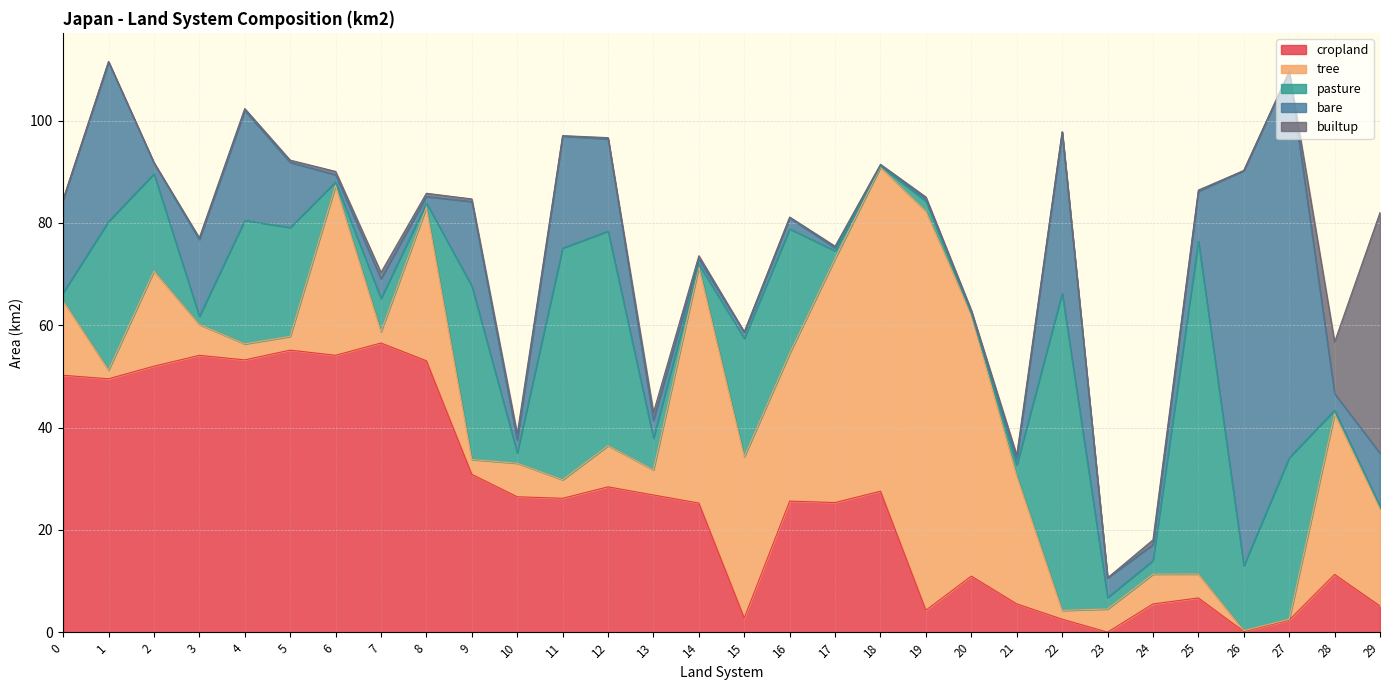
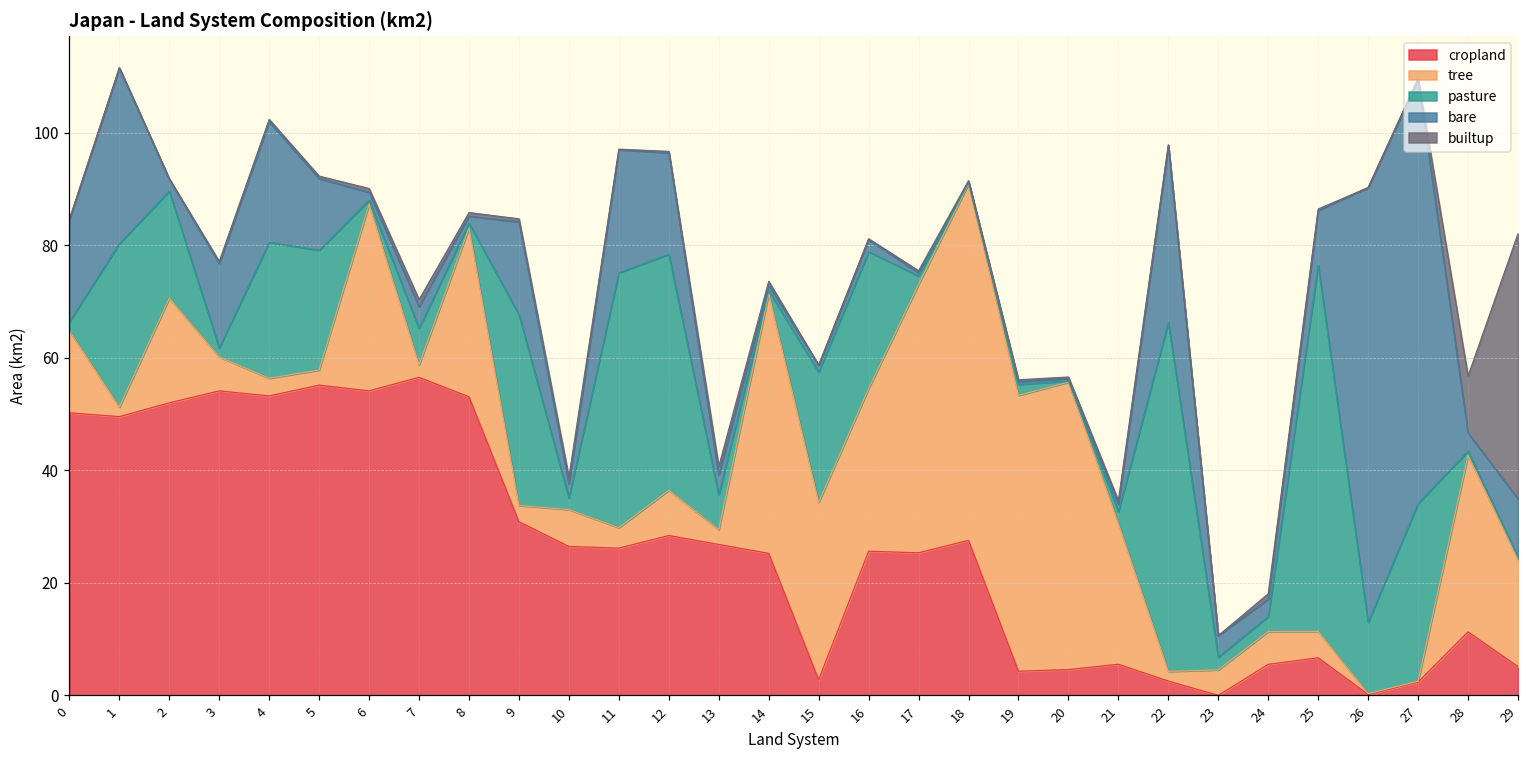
  {
    "cropland": {
      "0": 50,
      "1": 50,
      "2": 52,
      "3": 54,
      "4": 53,
      "5": 55,
      "6": 54,
      "7": 57,
      "8": 53,
      "9": 31,
      "10": 26,
      "11": 26,
      "12": 28,
      "13": 27,
      "14": 25,
      "15": 3,
      "16": 26,
      "17": 25,
      "18": 28,
      "19": 4,
-     "20": 11,
+     "20": 5,
      "21": 6,
      "22": 3,
      "23": 0,
      "24": 6,
      "25": 7,
      "28": 11,
      "29": 5
    },
    "tree": {
      "0": 15,
      "1": 2,
      "2": 19,
      "3": 6,
      "4": 3,
      "5": 3,
      "6": 33,
      "7": 2,
      "8": 30,
      "9": 3,
      "10": 7,
      "11": 4,
      "12": 8,
-     "13": 5,
+     "13": 3,
      "14": 46,
      "15": 32,
      "16": 29,
      "17": 48,
-     "19": 78,
+     "19": 49,
      "21": 25,
      "22": 2,
      "23": 5,
      "24": 6,
      "25": 5,
      "28": 31
    }
  }
